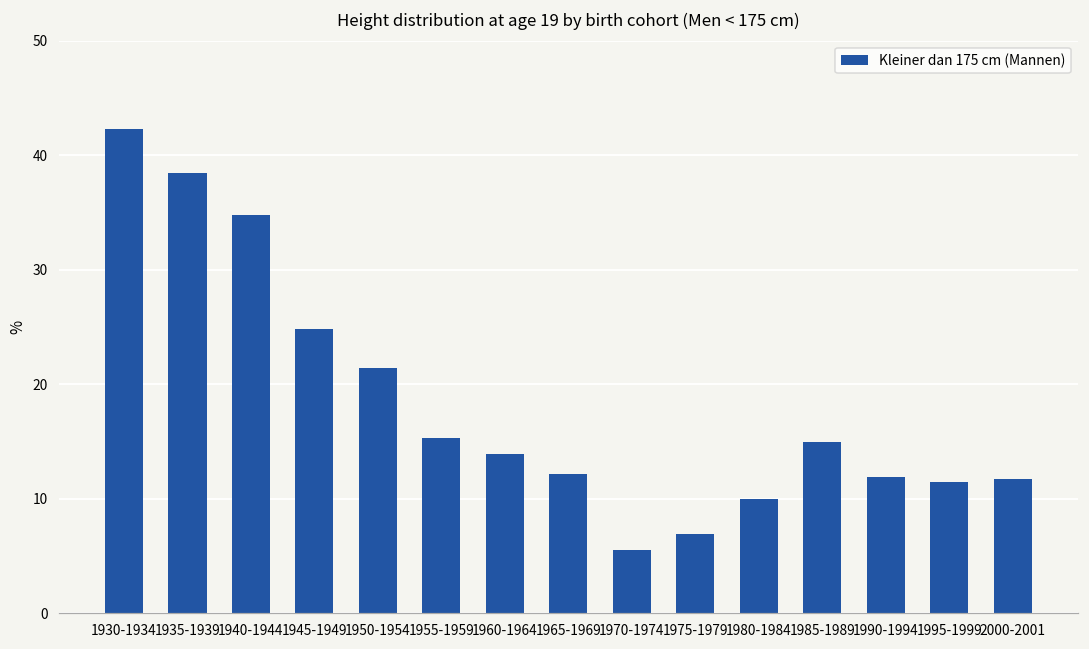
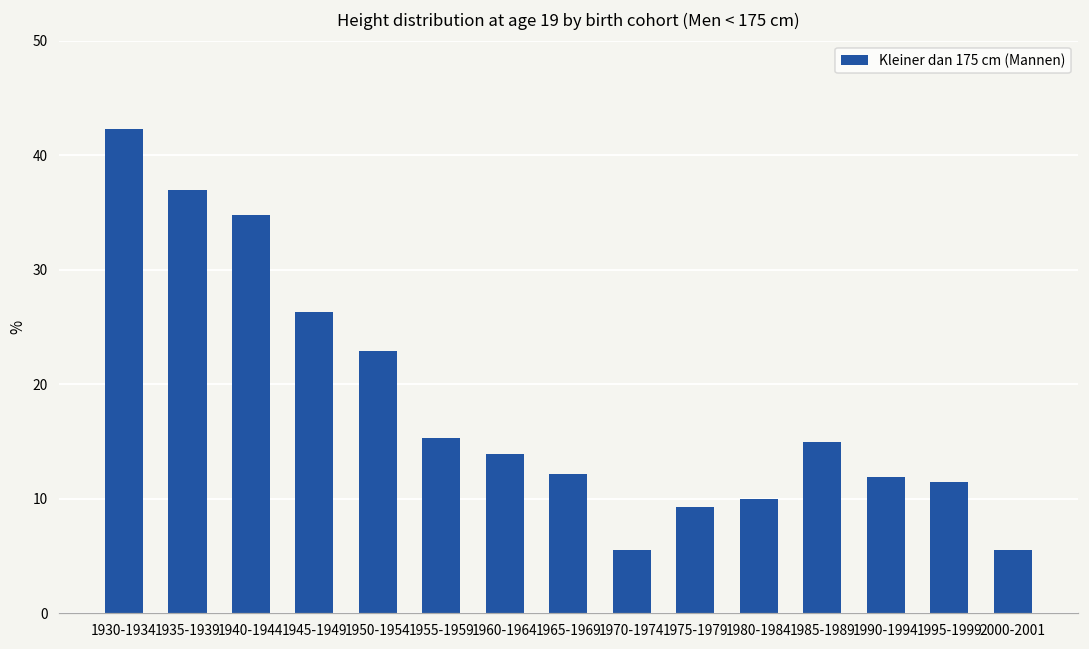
  {
    "1930-1934": 42.3,
-   "1935-1939": 38.5,
+   "1935-1939": 36.9,
    "1940-1944": 34.8,
-   "1945-1949": 24.9,
-   "1950-1954": 21.4,
+   "1945-1949": 26.3,
+   "1950-1954": 22.9,
    "1955-1959": 15.3,
    "1960-1964": 13.9,
    "1965-1969": 12.1,
    "1970-1974": 5.5,
-   "1975-1979": 6.9,
+   "1975-1979": 9.3,
    "1980-1984": 9.9,
    "1985-1989": 14.9,
    "1990-1994": 11.9,
    "1995-1999": 11.5,
-   "2000-2001": 11.7
+   "2000-2001": 5.5
  }
